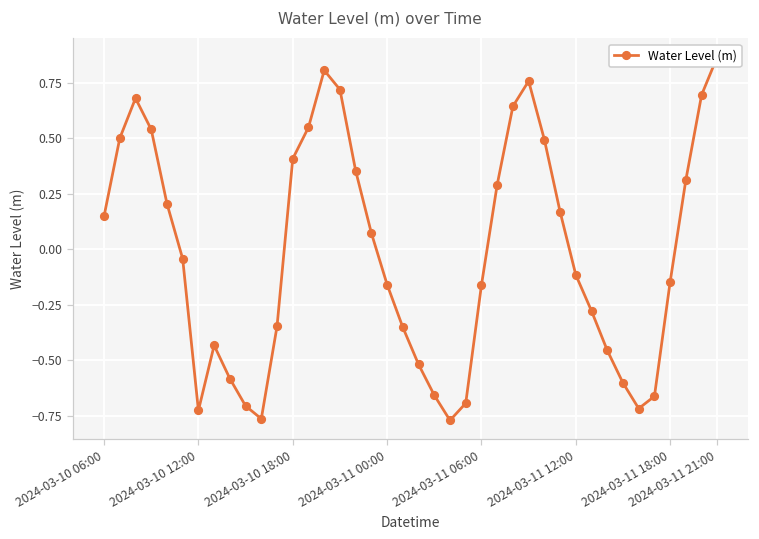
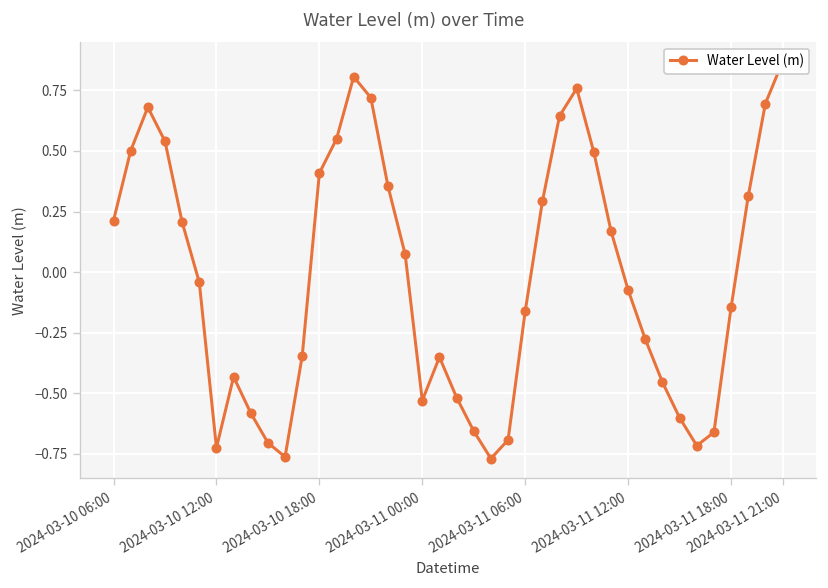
  {
-   "2024-03-10 06:00": 0.15,
+   "2024-03-10 06:00": 0.21,
    "2024-03-10 12:00": -0.73,
    "2024-03-10 18:00": 0.41,
-   "2024-03-11 00:00": -0.16,
+   "2024-03-11 00:00": -0.53,
    "2024-03-11 06:00": -0.16,
-   "2024-03-11 12:00": -0.11,
+   "2024-03-11 12:00": -0.07,
    "2024-03-11 18:00": -0.15
  }
